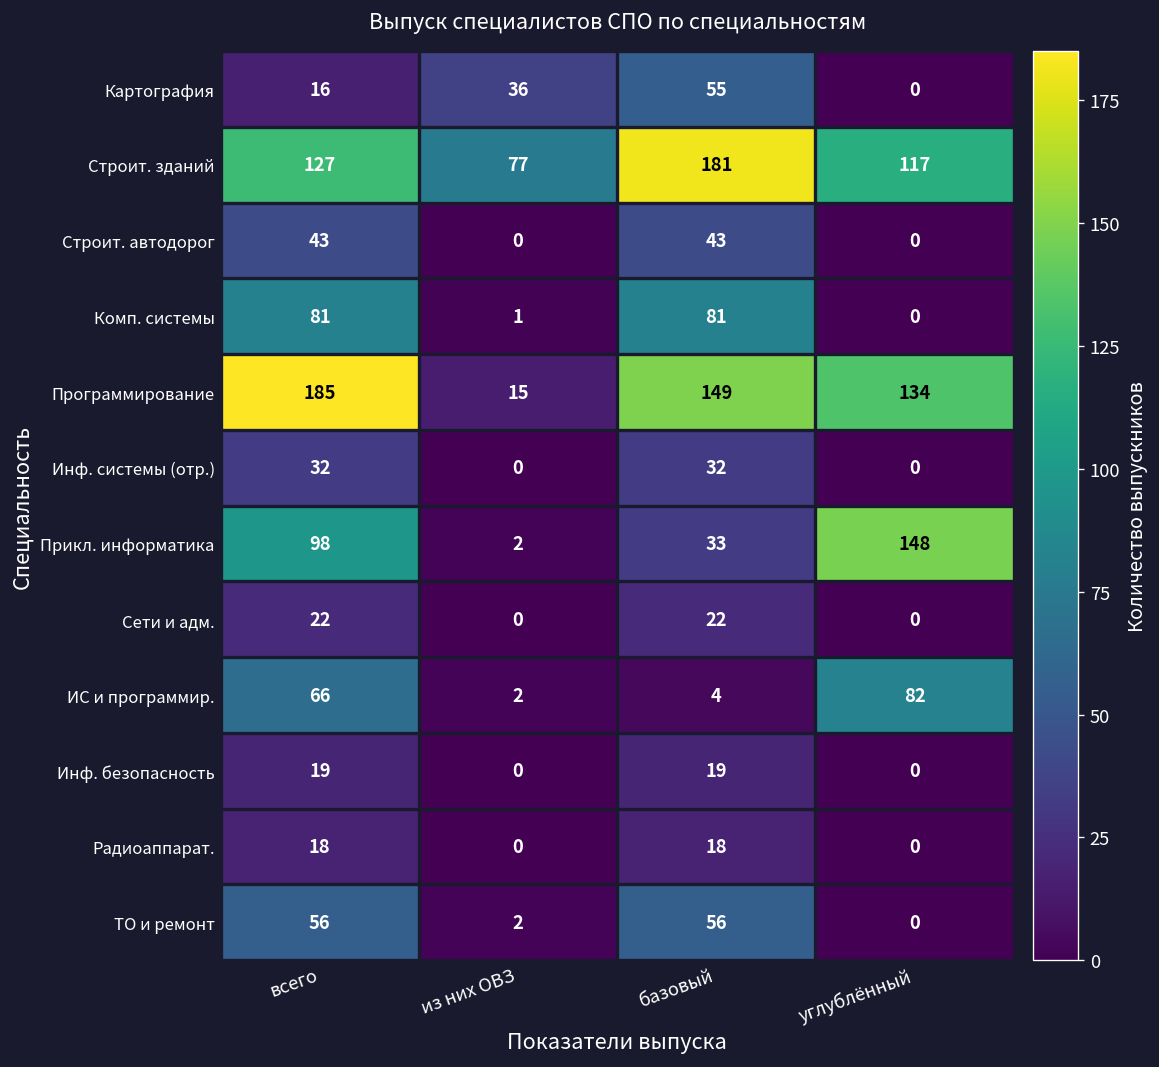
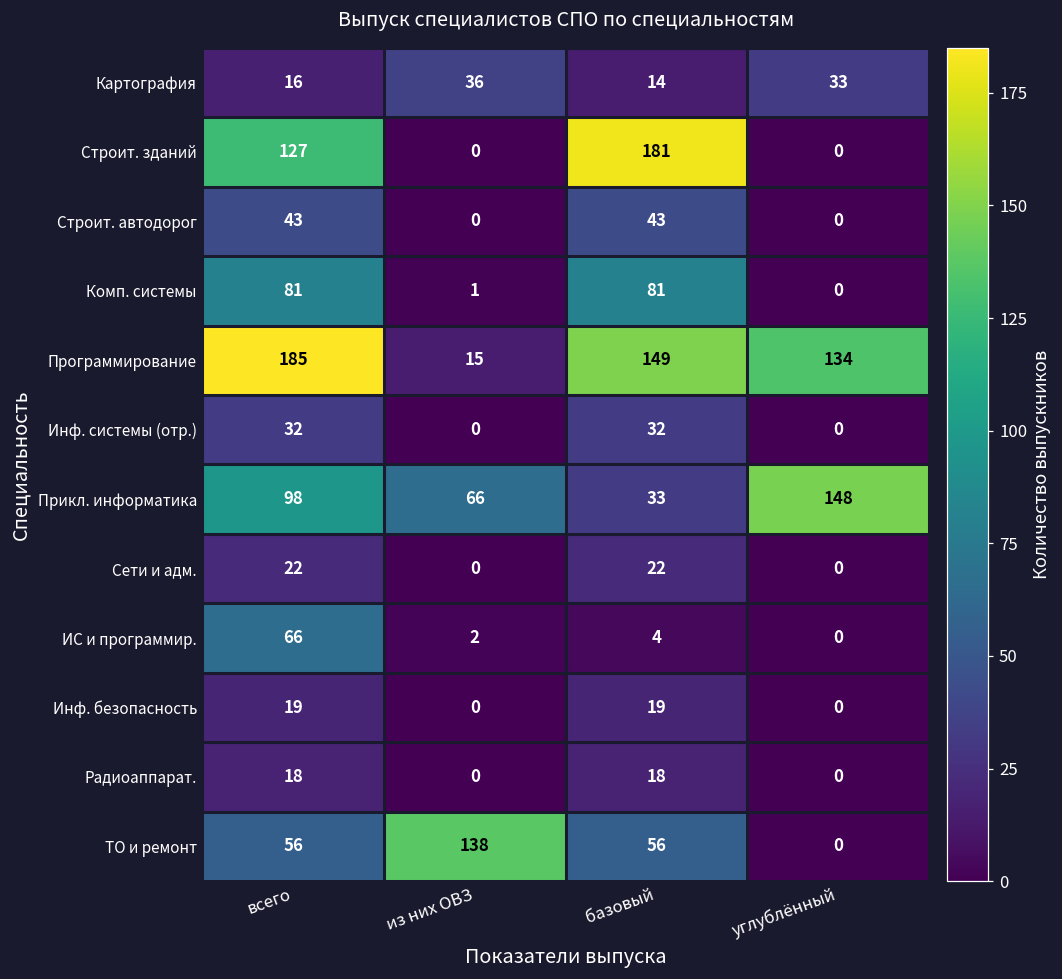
  {
    "Картография": {
      "всего": 16,
      "из них ОВЗ": 36,
-     "базовый": 55,
-     "углублённый": 0
+     "базовый": 14,
+     "углублённый": 33
    },
    "Строит. зданий": {
      "всего": 127,
-     "из них ОВЗ": 77,
+     "из них ОВЗ": 0,
      "базовый": 181,
-     "углублённый": 117
+     "углублённый": 0
    },
    "Строит. автодорог": {
      "всего": 43,
      "из них ОВЗ": 0,
      "базовый": 43,
      "углублённый": 0
    },
    "Комп. системы": {
      "всего": 81,
      "из них ОВЗ": 1,
      "базовый": 81,
      "углублённый": 0
    },
    "Программирование": {
      "всего": 185,
      "из них ОВЗ": 15,
      "базовый": 149,
      "углублённый": 134
    },
    "Инф. системы (отр.)": {
      "всего": 32,
      "из них ОВЗ": 0,
      "базовый": 32,
      "углублённый": 0
    },
    "Прикл. информатика": {
      "всего": 98,
-     "из них ОВЗ": 2,
+     "из них ОВЗ": 66,
      "базовый": 33,
      "углублённый": 148
    },
    "Сети и адм.": {
      "всего": 22,
      "из них ОВЗ": 0,
      "базовый": 22,
      "углублённый": 0
    },
    "ИС и программир.": {
      "всего": 66,
      "из них ОВЗ": 2,
      "базовый": 4,
-     "углублённый": 82
+     "углублённый": 0
    },
    "Инф. безопасность": {
      "всего": 19,
      "из них ОВЗ": 0,
      "базовый": 19,
      "углублённый": 0
    },
    "Радиоаппарат.": {
      "всего": 18,
      "из них ОВЗ": 0,
      "базовый": 18,
      "углублённый": 0
    },
    "ТО и ремонт": {
      "всего": 56,
-     "из них ОВЗ": 2,
+     "из них ОВЗ": 138,
      "базовый": 56,
      "углублённый": 0
    }
  }
